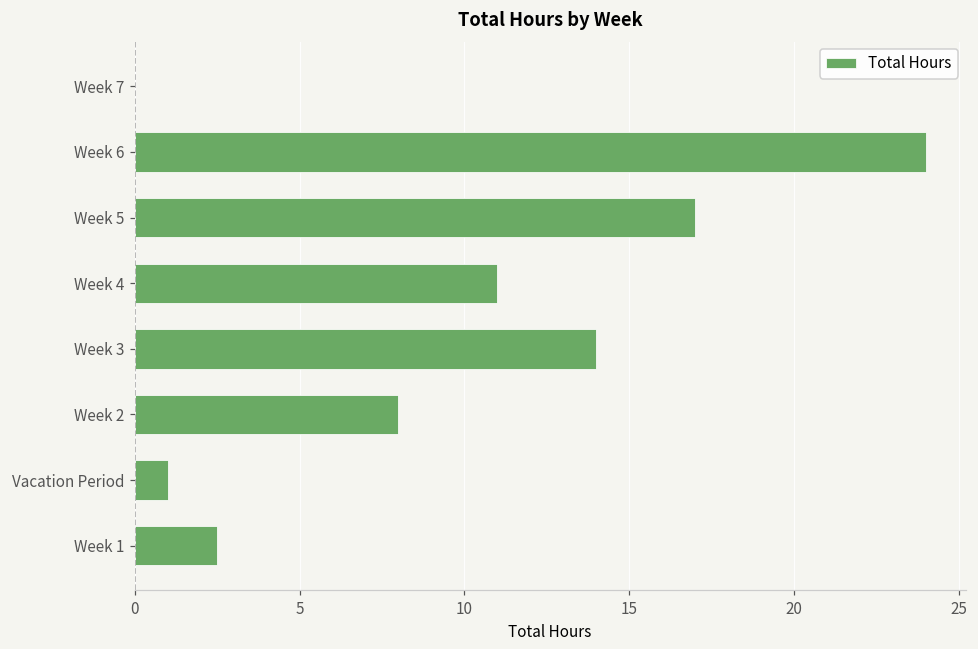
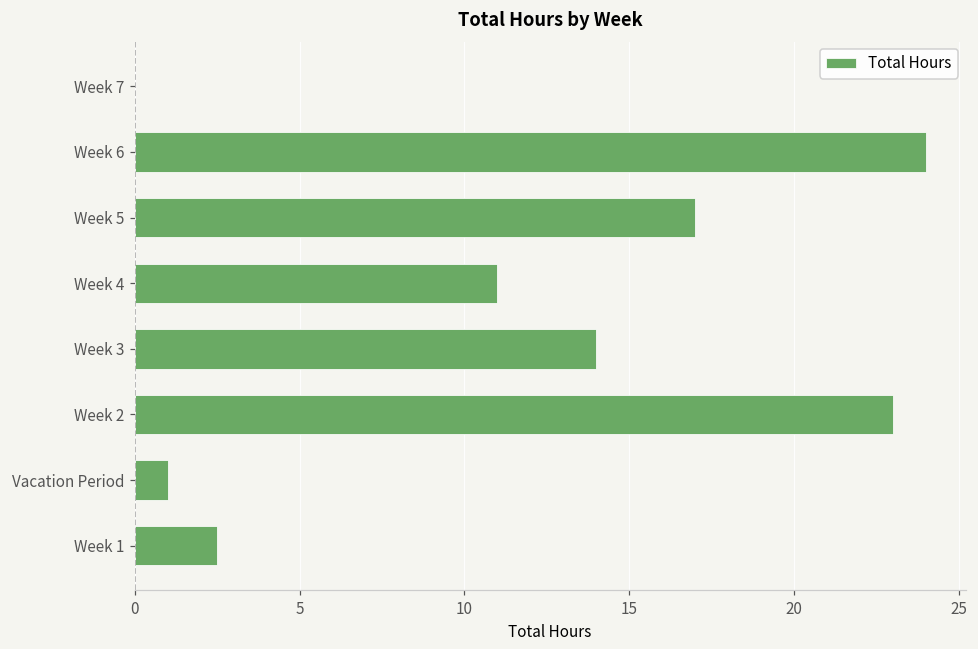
  {
    "Week 7": 0,
    "Week 6": 24,
    "Week 5": 17,
    "Week 4": 11,
    "Week 3": 14,
-   "Week 2": 8,
+   "Week 2": 23,
    "Vacation Period": 1,
    "Week 1": 2.5
  }
